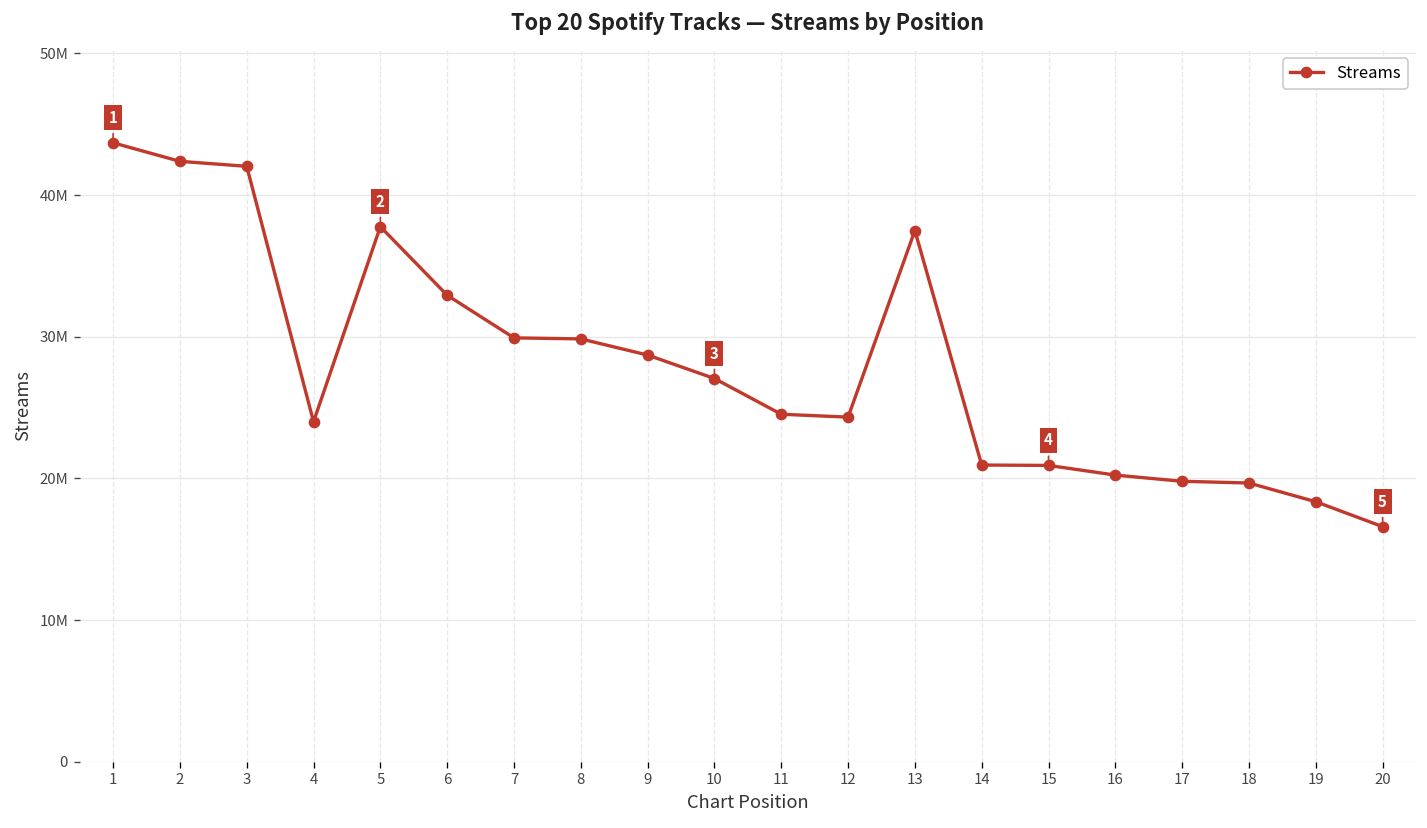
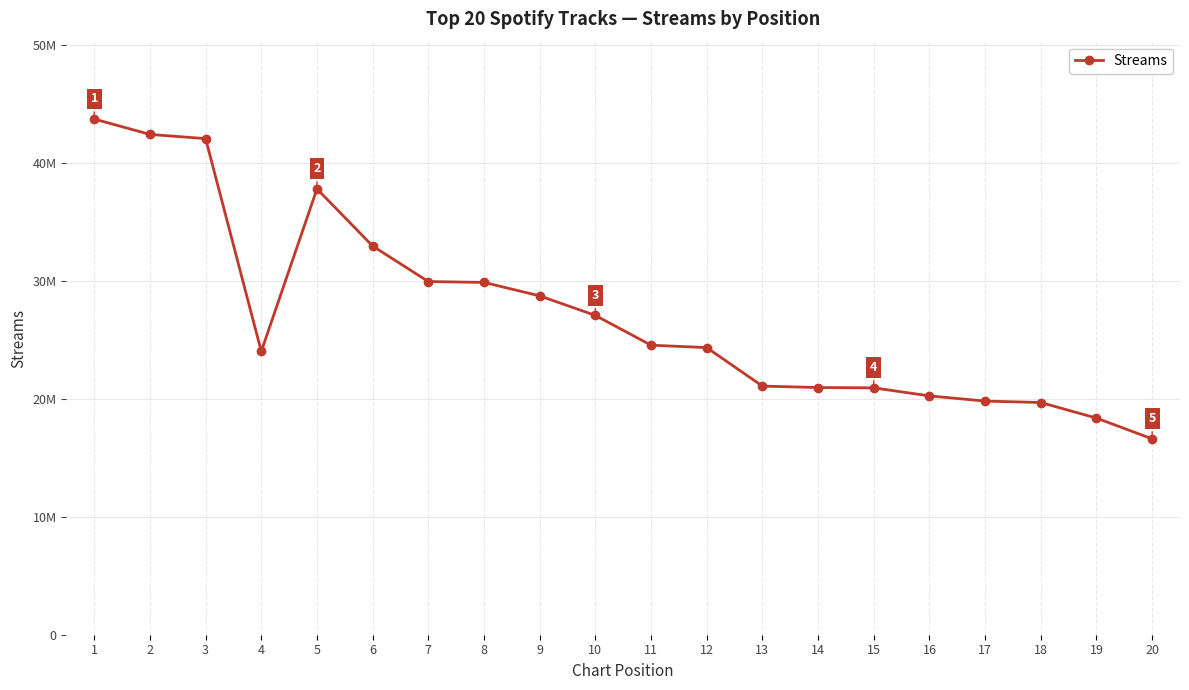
  {
    "2": 42400000,
    "3": 42000000,
    "4": 24000000,
    "6": 32900000,
    "7": 29900000,
    "8": 29800000,
    "9": 28700000,
    "11": 24500000,
    "12": 24300000,
-   "13": 37500000,
+   "13": 21100000,
    "14": 20900000,
    "16": 20200000,
    "17": 19800000,
    "18": 19700000,
    "19": 18400000
  }
